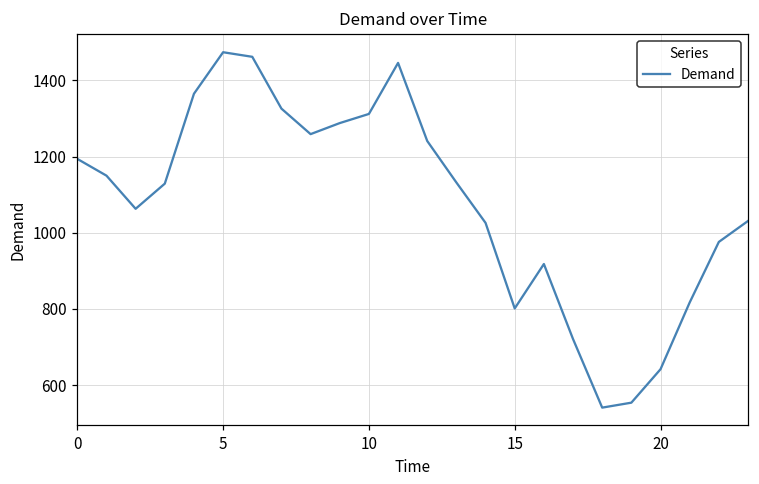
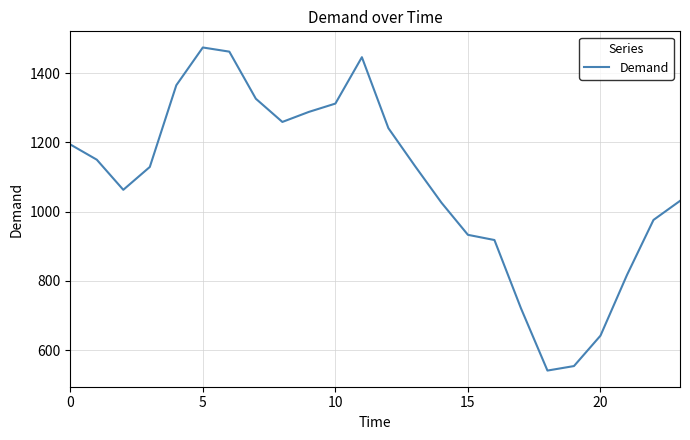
  {
    "0": 1190,
    "5": 1470,
    "10": 1310,
-   "15": 800,
+   "15": 930,
    "20": 640
  }
